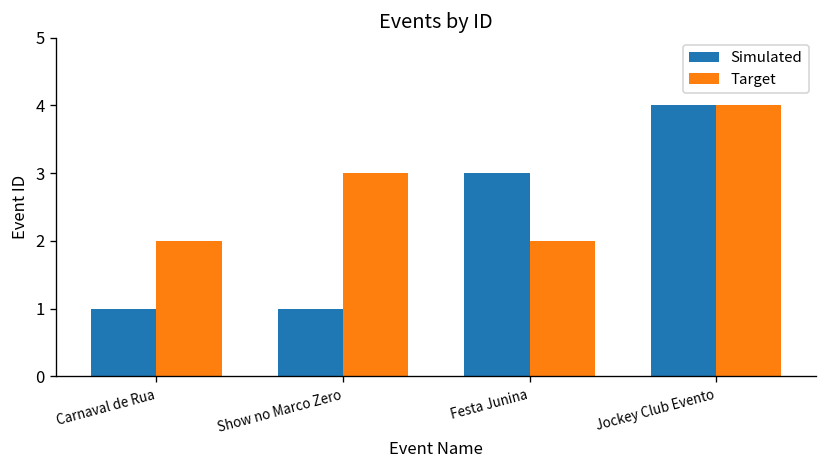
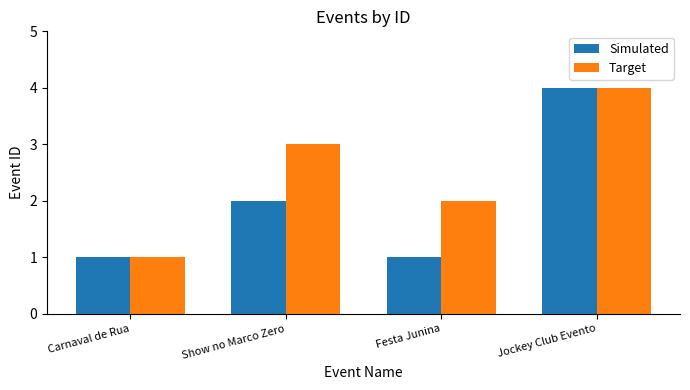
  {
    "Simulated": {
      "Carnaval de Rua": 1,
-     "Show no Marco Zero": 1,
-     "Festa Junina": 3,
+     "Show no Marco Zero": 2,
+     "Festa Junina": 1,
      "Jockey Club Evento": 4
    },
    "Target": {
-     "Carnaval de Rua": 2,
+     "Carnaval de Rua": 1,
      "Show no Marco Zero": 3,
      "Festa Junina": 2,
      "Jockey Club Evento": 4
    }
  }
